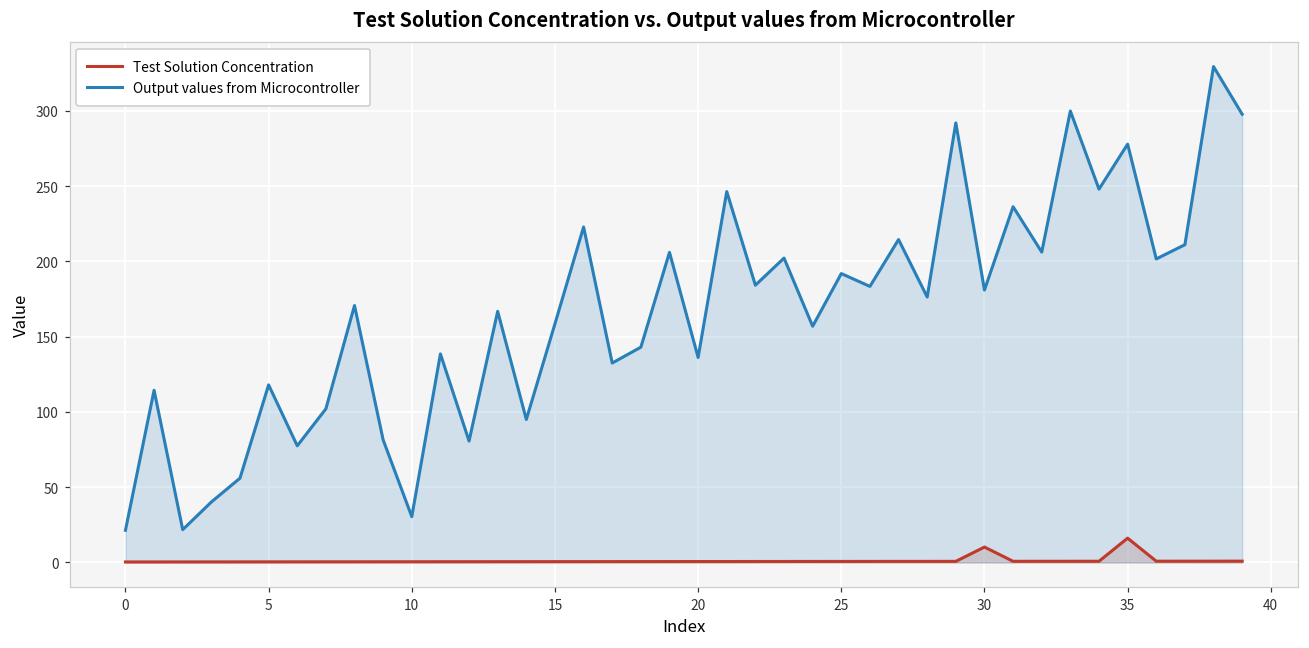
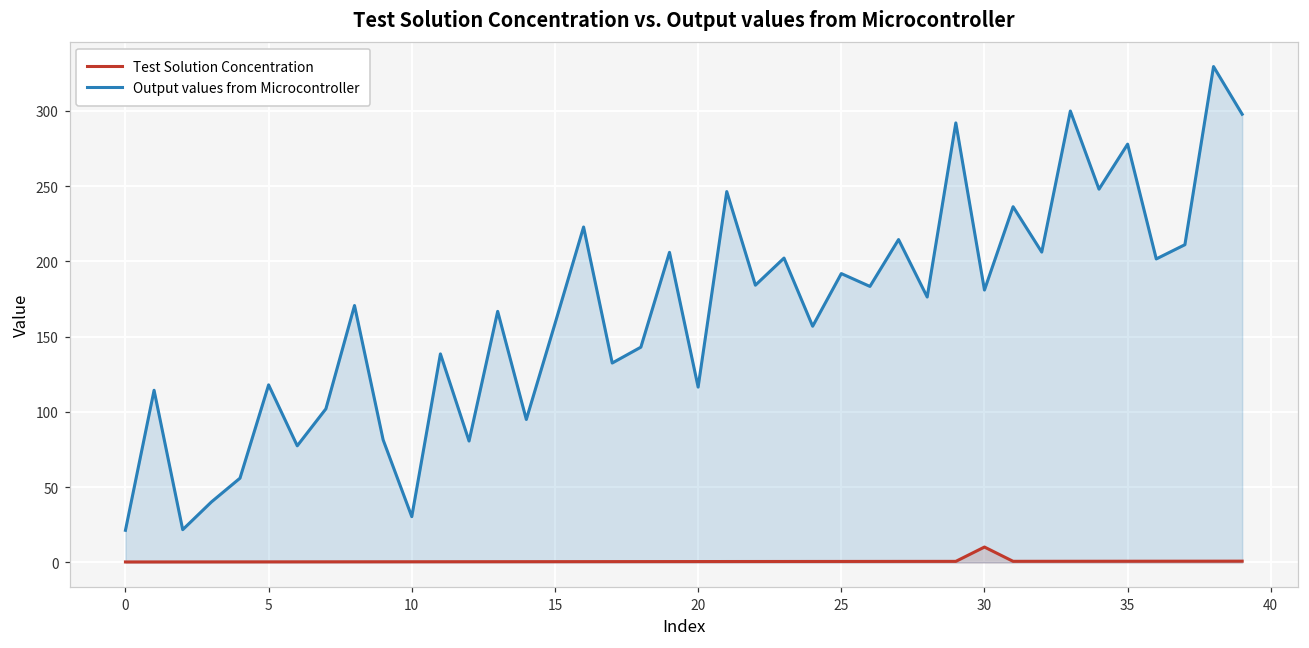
  {
    "Test Solution Concentration": {
      "0": 0,
      "5": 0,
      "10": 0,
      "15": 1,
      "20": 1,
      "25": 1,
      "30": 10,
-     "35": 16
+     "35": 1
    },
    "Output values from Microcontroller": {
      "0": 21,
      "5": 118,
      "10": 30,
      "15": 158,
-     "20": 136,
+     "20": 116,
      "25": 192,
      "30": 181,
      "35": 278
    }
  }
